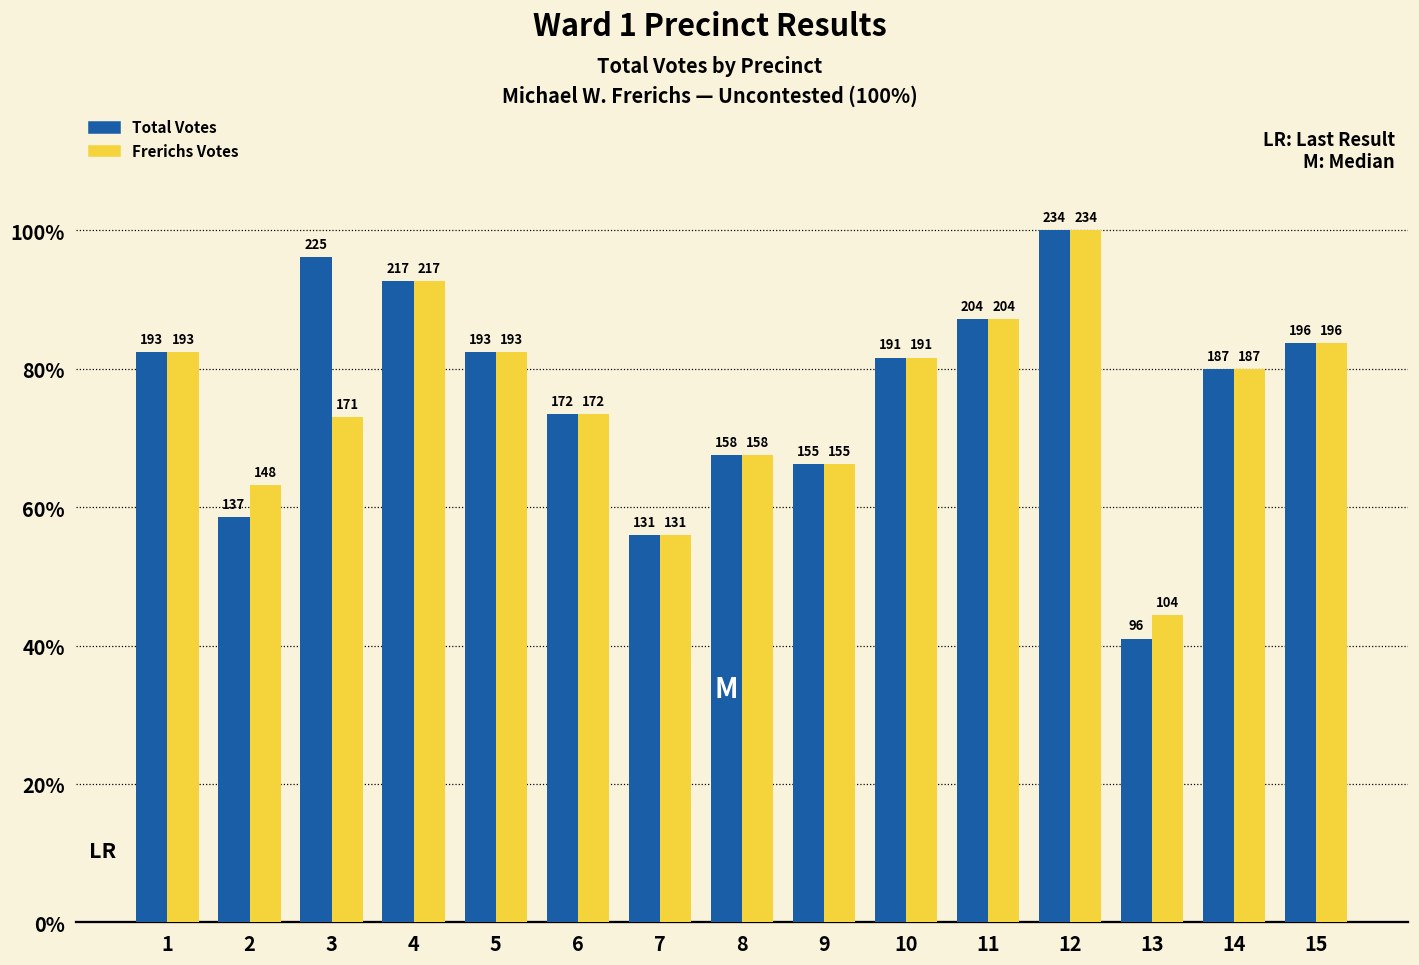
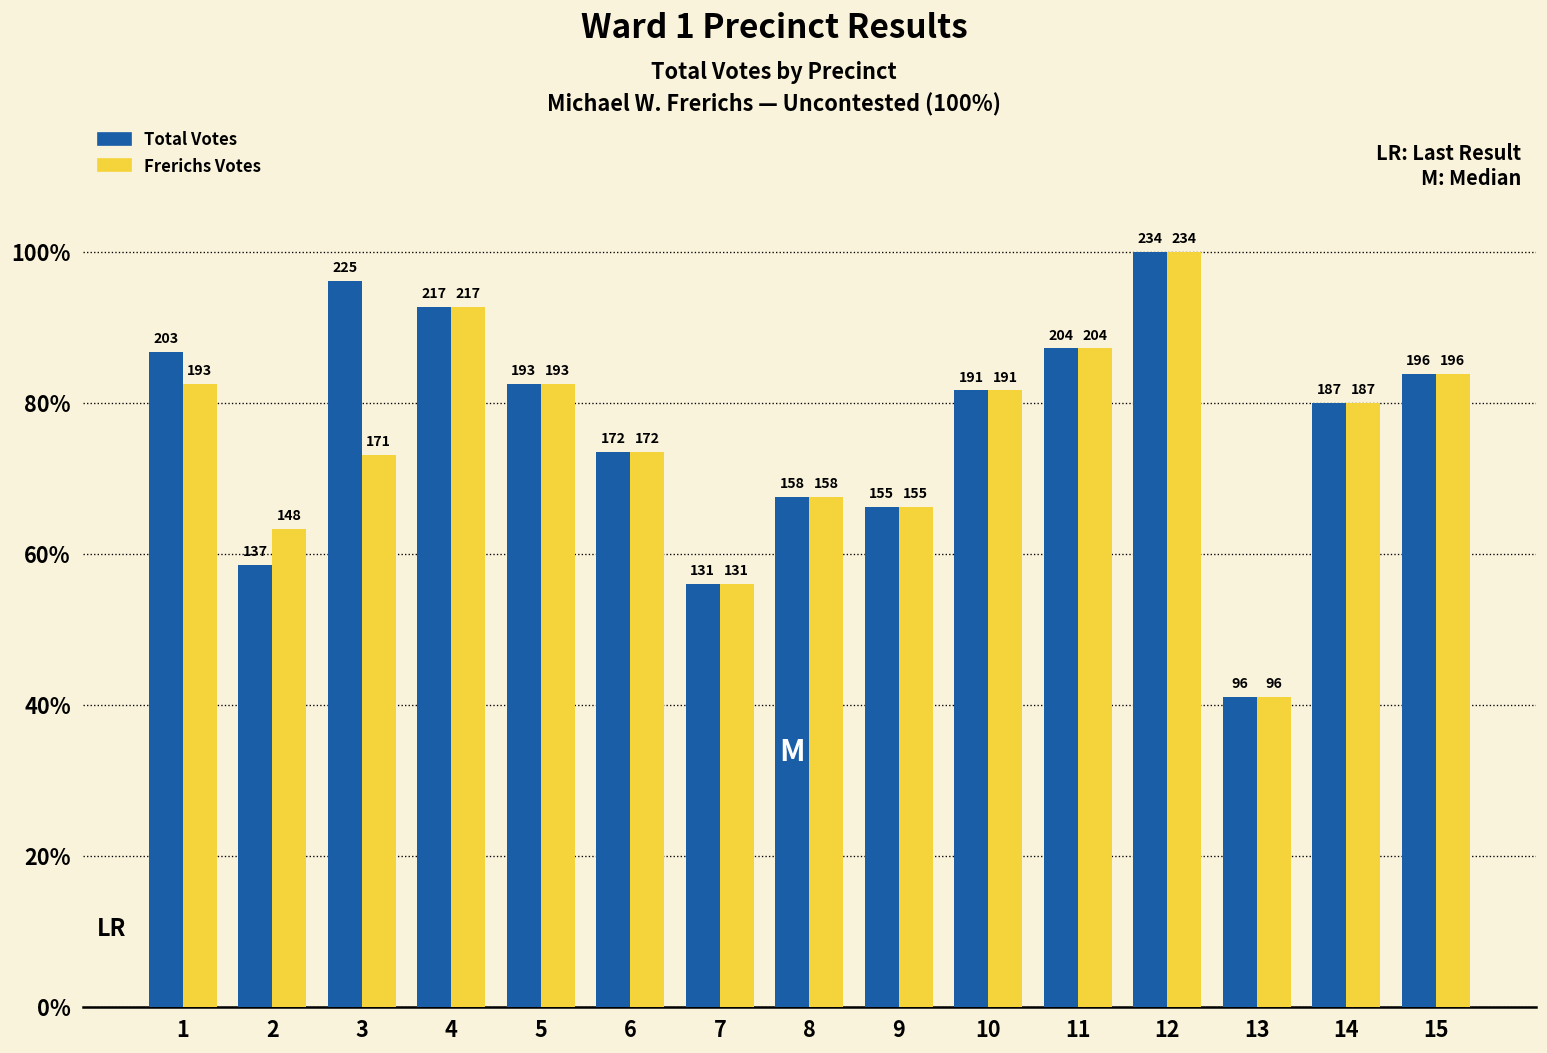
  {
    "Total Votes": {
-     "1": 193,
+     "1": 203,
      "2": 137,
      "3": 225,
      "4": 217,
      "5": 193,
      "6": 172,
      "7": 131,
      "8": 158,
      "9": 155,
      "10": 191,
      "11": 204,
      "12": 234,
      "13": 96,
      "14": 187,
      "15": 196
    },
    "Frerichs Votes": {
      "1": 193,
      "2": 148,
      "3": 171,
      "4": 217,
      "5": 193,
      "6": 172,
      "7": 131,
      "8": 158,
      "9": 155,
      "10": 191,
      "11": 204,
      "12": 234,
-     "13": 104,
+     "13": 96,
      "14": 187,
      "15": 196
    }
  }
